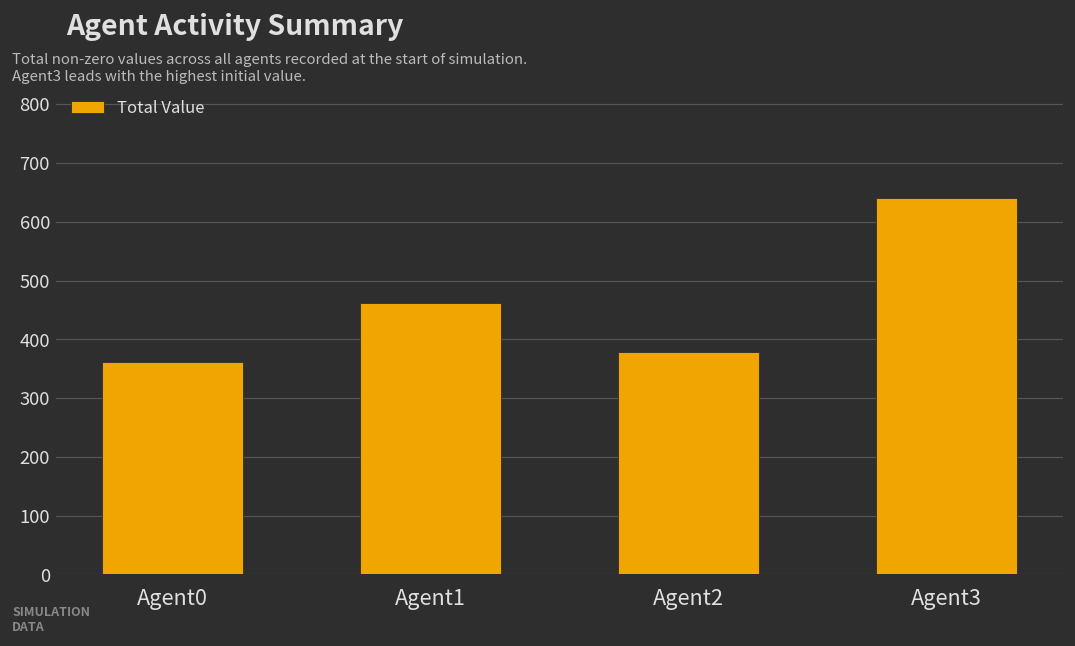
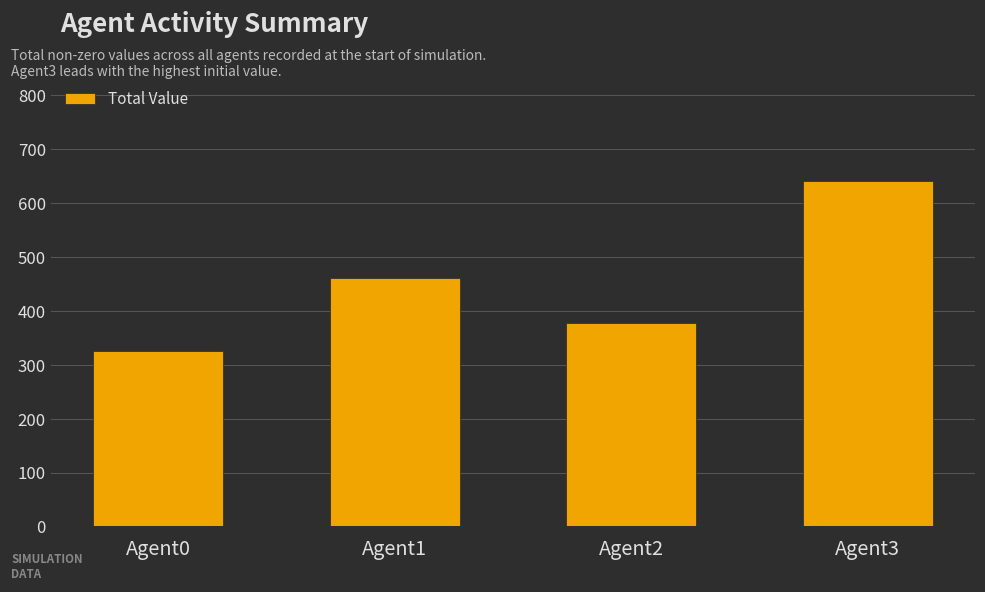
  {
-   "Agent0": 360,
+   "Agent0": 330,
    "Agent1": 460,
    "Agent2": 380,
    "Agent3": 640
  }
